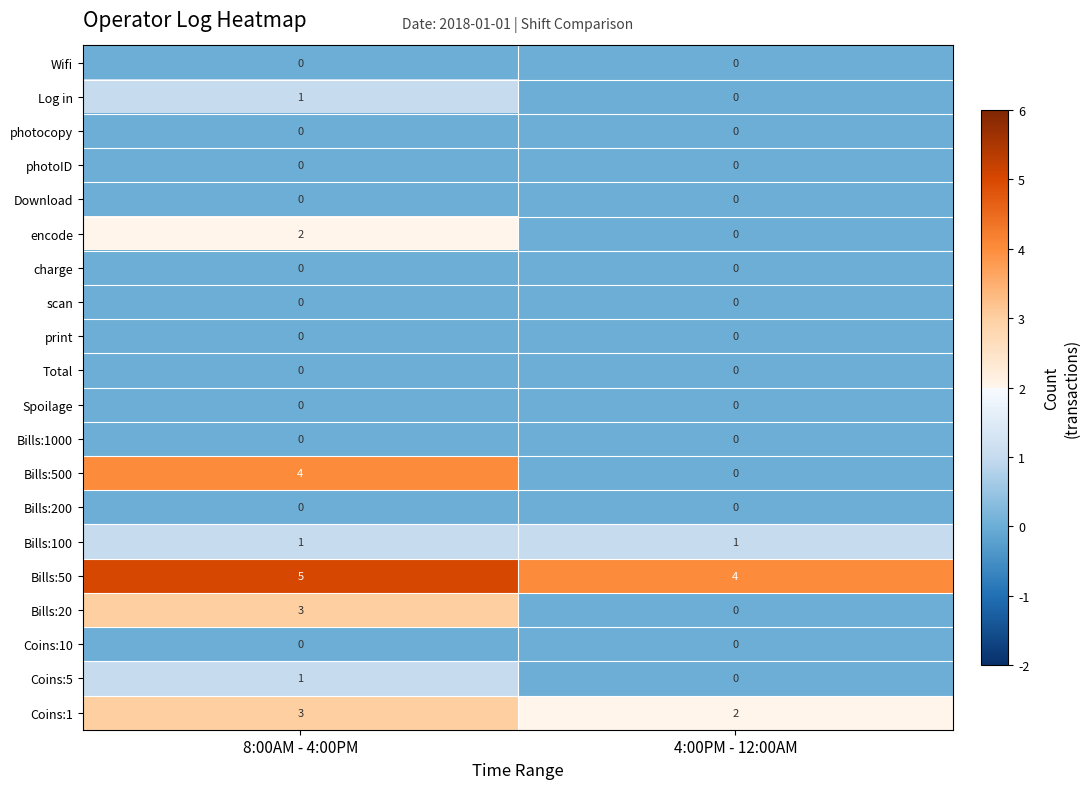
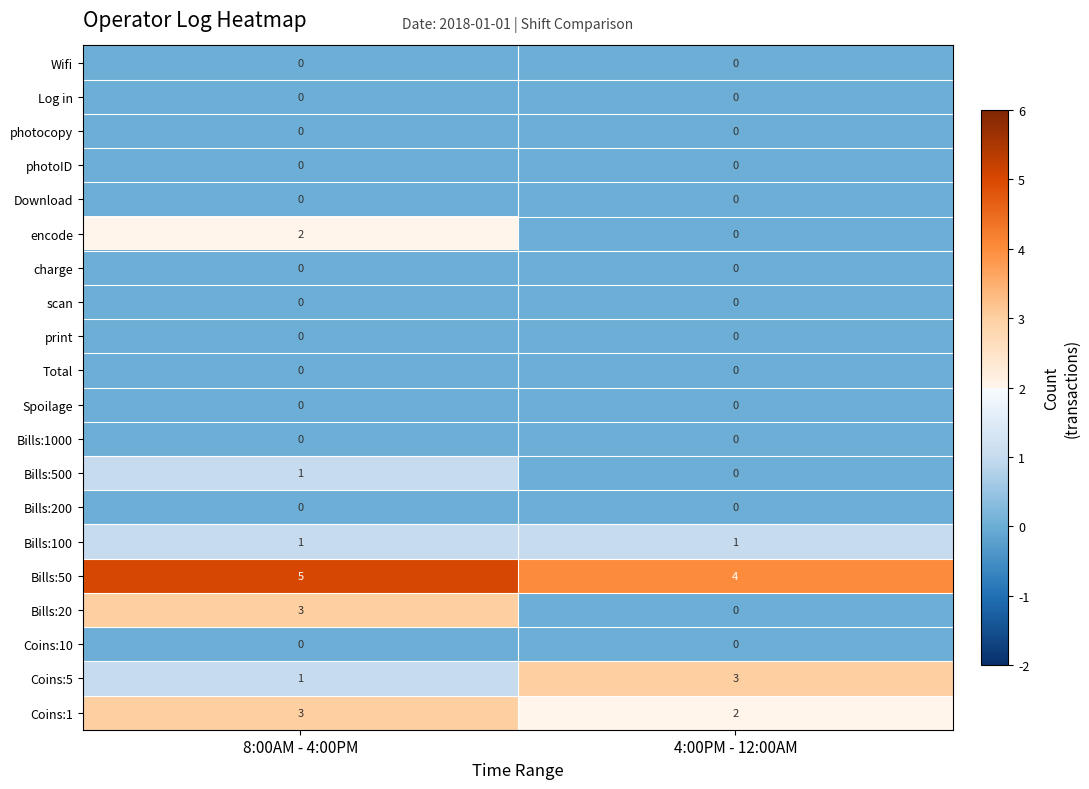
  {
    "Wifi": {
      "8:00AM - 4:00PM": 0,
      "4:00PM - 12:00AM": 0
    },
    "Log in": {
-     "8:00AM - 4:00PM": 1,
+     "8:00AM - 4:00PM": 0,
      "4:00PM - 12:00AM": 0
    },
    "photocopy": {
      "8:00AM - 4:00PM": 0,
      "4:00PM - 12:00AM": 0
    },
    "photoID": {
      "8:00AM - 4:00PM": 0,
      "4:00PM - 12:00AM": 0
    },
    "Download": {
      "8:00AM - 4:00PM": 0,
      "4:00PM - 12:00AM": 0
    },
    "encode": {
      "8:00AM - 4:00PM": 2,
      "4:00PM - 12:00AM": 0
    },
    "charge": {
      "8:00AM - 4:00PM": 0,
      "4:00PM - 12:00AM": 0
    },
    "scan": {
      "8:00AM - 4:00PM": 0,
      "4:00PM - 12:00AM": 0
    },
    "print": {
      "8:00AM - 4:00PM": 0,
      "4:00PM - 12:00AM": 0
    },
    "Total": {
      "8:00AM - 4:00PM": 0,
      "4:00PM - 12:00AM": 0
    },
    "Spoilage": {
      "8:00AM - 4:00PM": 0,
      "4:00PM - 12:00AM": 0
    },
    "Bills:1000": {
      "8:00AM - 4:00PM": 0,
      "4:00PM - 12:00AM": 0
    },
    "Bills:500": {
-     "8:00AM - 4:00PM": 4,
+     "8:00AM - 4:00PM": 1,
      "4:00PM - 12:00AM": 0
    },
    "Bills:200": {
      "8:00AM - 4:00PM": 0,
      "4:00PM - 12:00AM": 0
    },
    "Bills:100": {
      "8:00AM - 4:00PM": 1,
      "4:00PM - 12:00AM": 1
    },
    "Bills:50": {
      "8:00AM - 4:00PM": 5,
      "4:00PM - 12:00AM": 4
    },
    "Bills:20": {
      "8:00AM - 4:00PM": 3,
      "4:00PM - 12:00AM": 0
    },
    "Coins:10": {
      "8:00AM - 4:00PM": 0,
      "4:00PM - 12:00AM": 0
    },
    "Coins:5": {
      "8:00AM - 4:00PM": 1,
-     "4:00PM - 12:00AM": 0
+     "4:00PM - 12:00AM": 3
    },
    "Coins:1": {
      "8:00AM - 4:00PM": 3,
      "4:00PM - 12:00AM": 2
    }
  }
